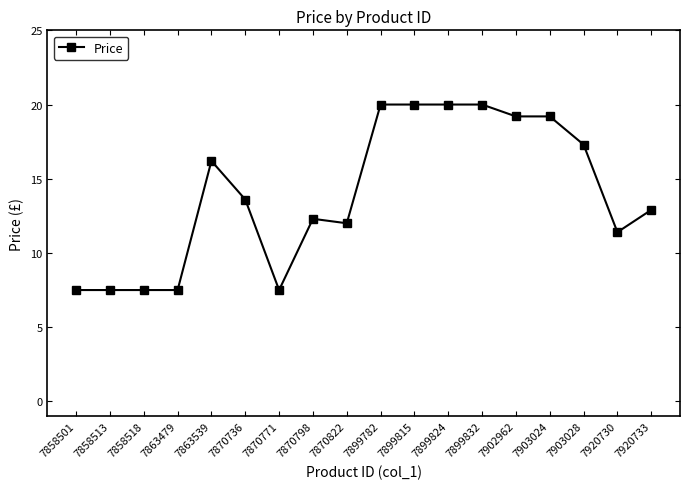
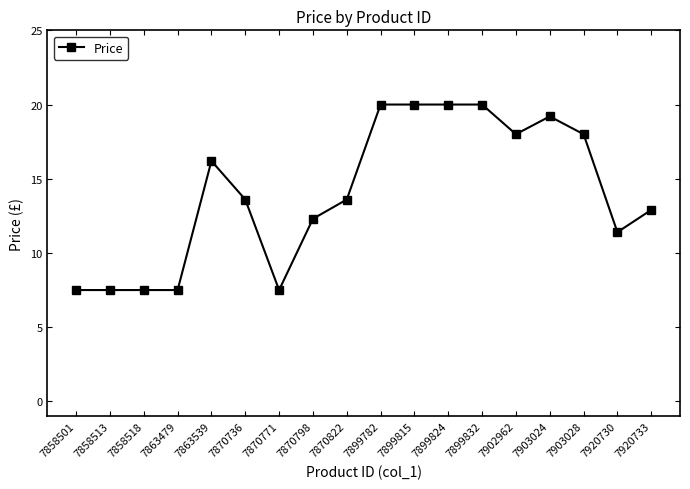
  {
    "7858501": 7.5,
    "7858513": 7.5,
    "7858518": 7.5,
    "7863479": 7.5,
    "7863539": 16.2,
    "7870736": 13.6,
    "7870771": 7.5,
    "7870798": 12.3,
-   "7870822": 12.0,
+   "7870822": 13.6,
    "7899782": 20.0,
    "7899815": 20.0,
    "7899824": 20.0,
    "7899832": 20.0,
-   "7902962": 19.2,
+   "7902962": 18.0,
    "7903024": 19.2,
-   "7903028": 17.3,
+   "7903028": 18.0,
    "7920730": 11.4,
    "7920733": 12.9
  }
